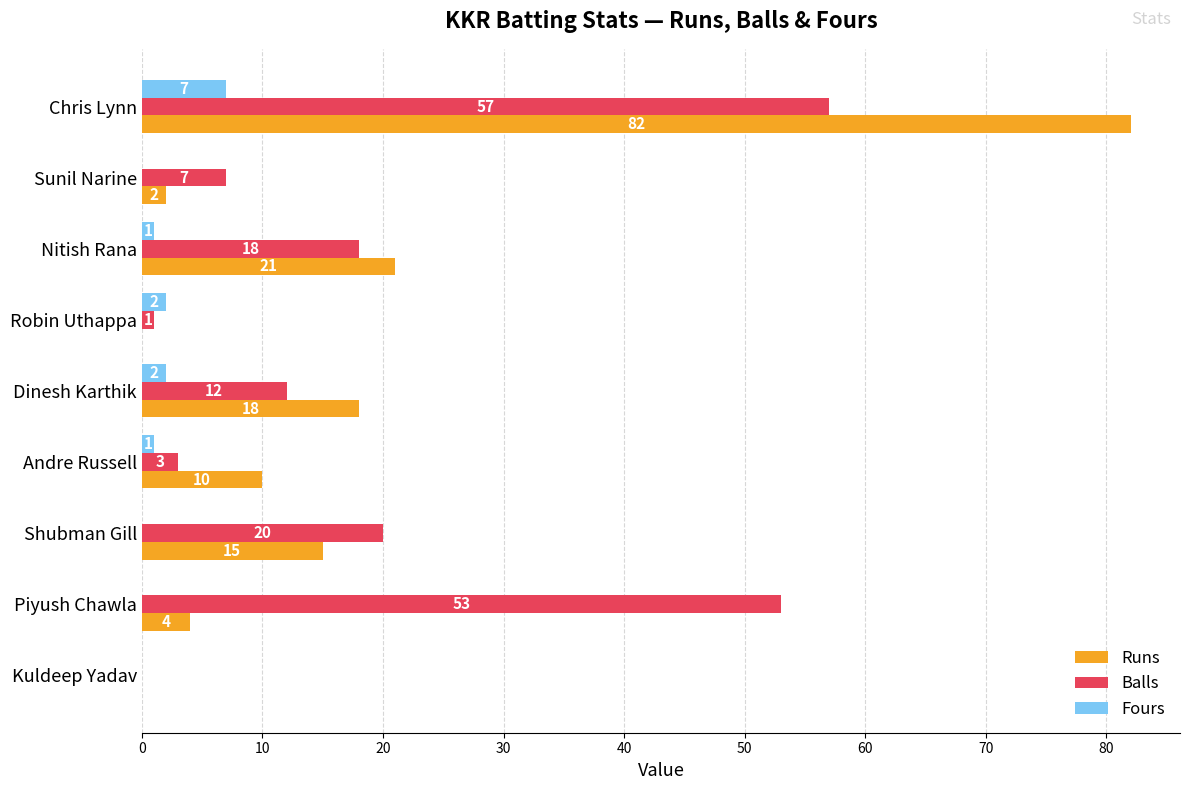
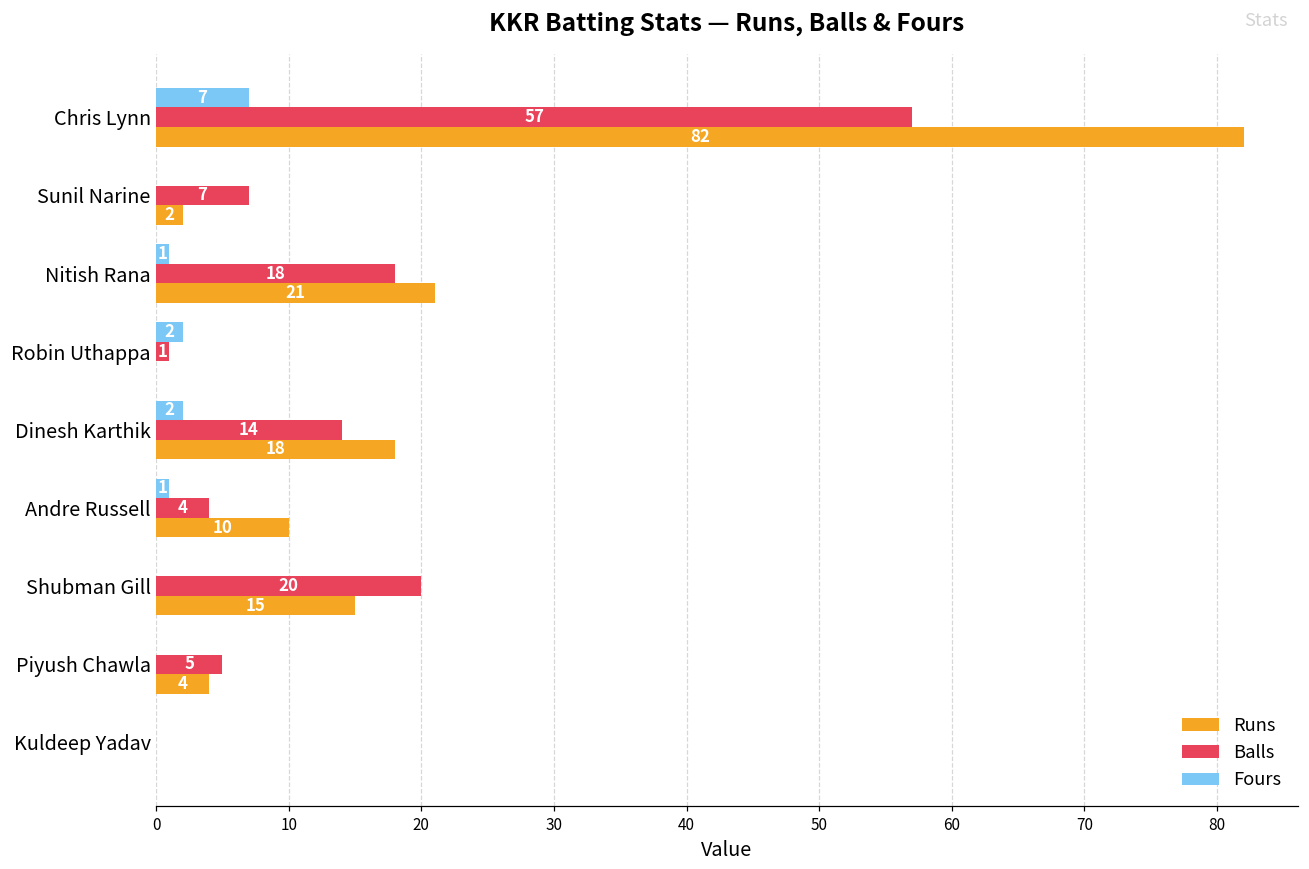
  {
    "Runs": {
      "Chris Lynn": 82,
      "Sunil Narine": 2,
      "Nitish Rana": 21,
      "Dinesh Karthik": 18,
      "Andre Russell": 10,
      "Shubman Gill": 15,
      "Piyush Chawla": 4
    },
    "Balls": {
      "Chris Lynn": 57,
      "Sunil Narine": 7,
      "Nitish Rana": 18,
      "Robin Uthappa": 1,
-     "Dinesh Karthik": 12,
-     "Andre Russell": 3,
+     "Dinesh Karthik": 14,
+     "Andre Russell": 4,
      "Shubman Gill": 20,
-     "Piyush Chawla": 53
+     "Piyush Chawla": 5
    },
    "Fours": {
      "Chris Lynn": 7,
      "Nitish Rana": 1,
      "Robin Uthappa": 2,
      "Dinesh Karthik": 2,
      "Andre Russell": 1
    }
  }
